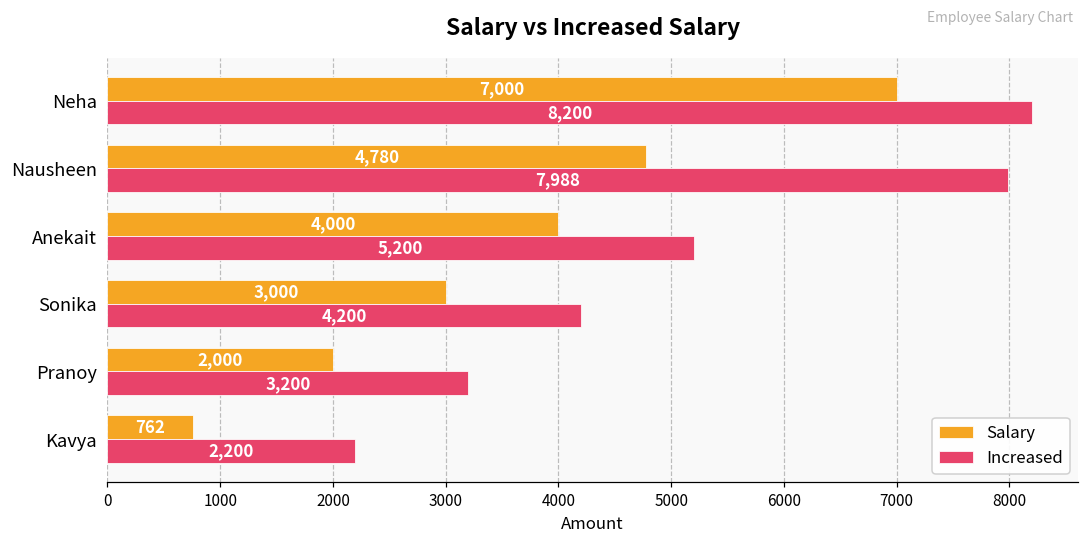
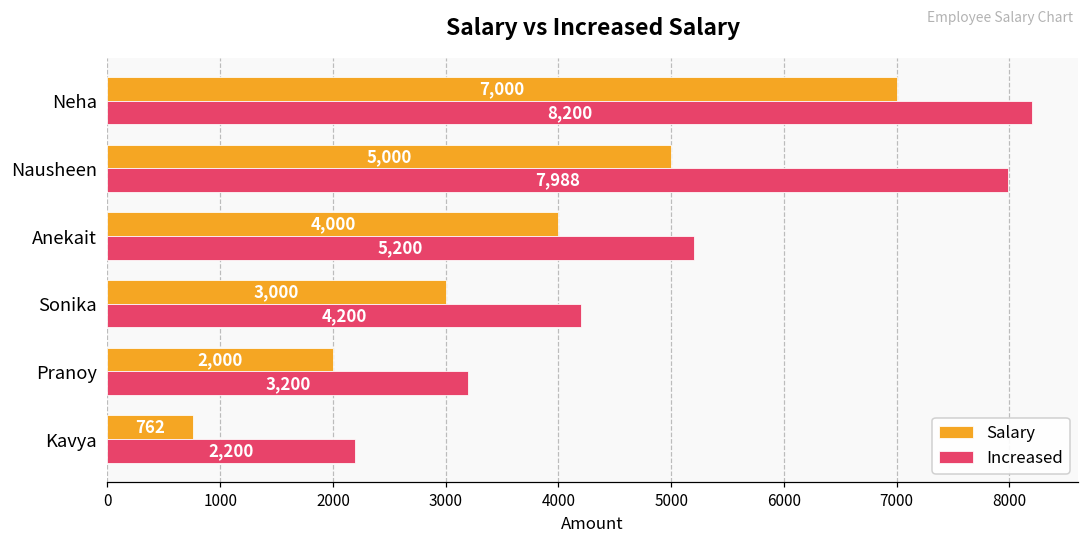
  {
    "Salary": {
      "Neha": "7,000",
-     "Nausheen": "4,780",
+     "Nausheen": "5,000",
      "Anekait": "4,000",
      "Sonika": "3,000",
      "Pranoy": "2,000",
      "Kavya": "762"
    },
    "Increased": {
      "Neha": "8,200",
      "Nausheen": "7,988",
      "Anekait": "5,200",
      "Sonika": "4,200",
      "Pranoy": "3,200",
      "Kavya": "2,200"
    }
  }
